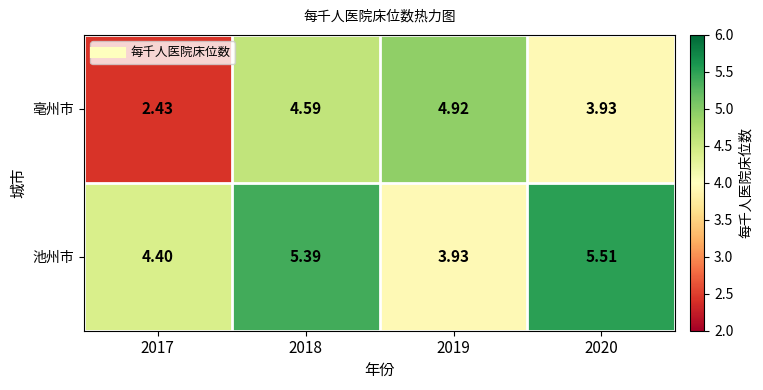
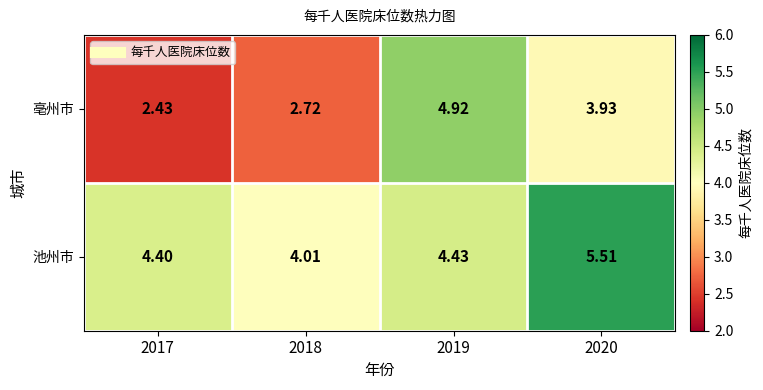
  {
    "亳州市": {
      "2017": 2.43,
-     "2018": 4.59,
+     "2018": 2.72,
      "2019": 4.92,
      "2020": 3.93
    },
    "池州市": {
      "2017": 4.40,
-     "2018": 5.39,
-     "2019": 3.93,
+     "2018": 4.01,
+     "2019": 4.43,
      "2020": 5.51
    }
  }
